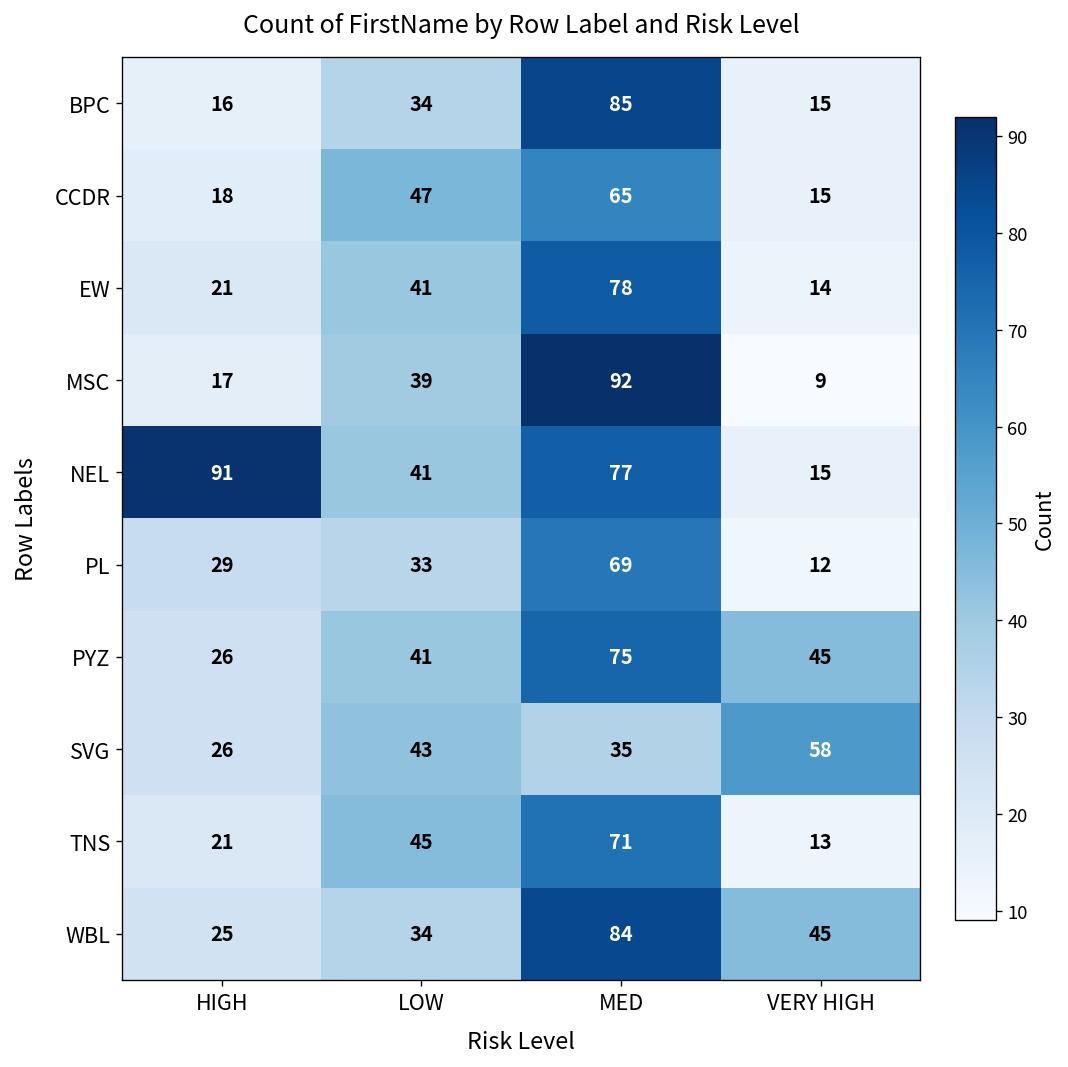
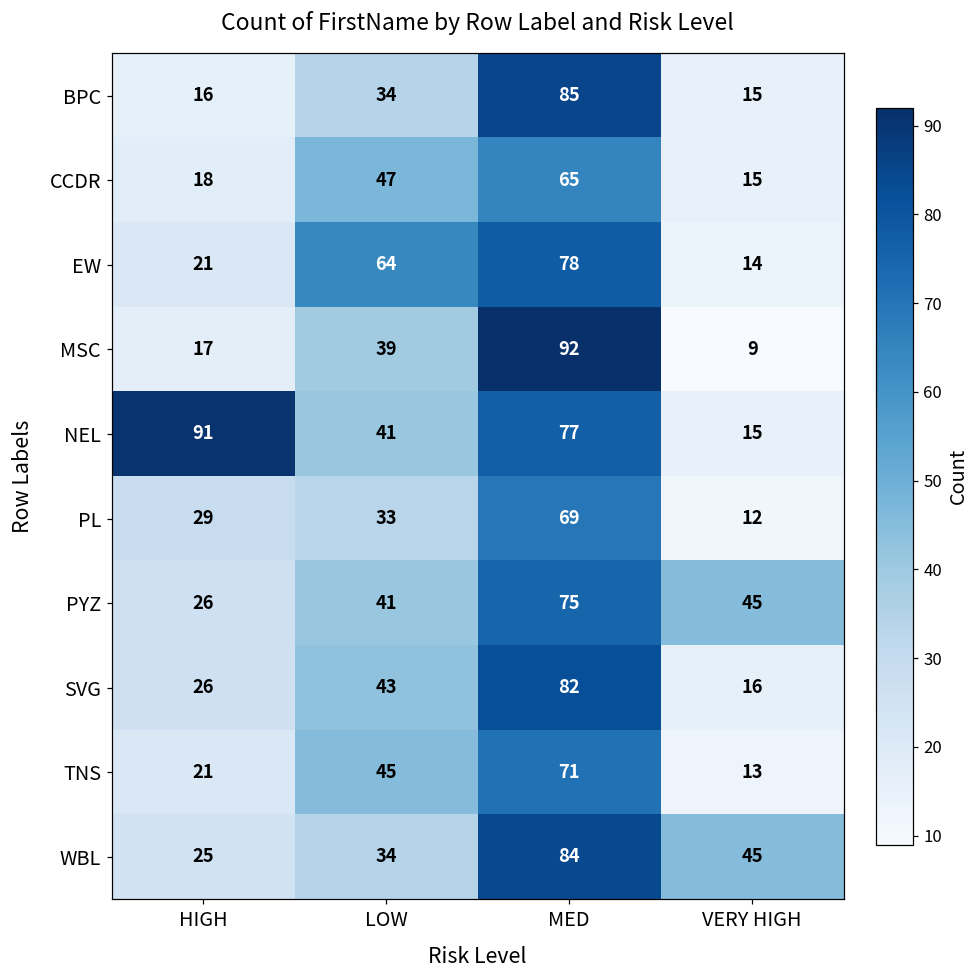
  {
    "BPC": {
      "HIGH": 16,
      "LOW": 34,
      "MED": 85,
      "VERY HIGH": 15
    },
    "CCDR": {
      "HIGH": 18,
      "LOW": 47,
      "MED": 65,
      "VERY HIGH": 15
    },
    "EW": {
      "HIGH": 21,
-     "LOW": 41,
+     "LOW": 64,
      "MED": 78,
      "VERY HIGH": 14
    },
    "MSC": {
      "HIGH": 17,
      "LOW": 39,
      "MED": 92,
      "VERY HIGH": 9
    },
    "NEL": {
      "HIGH": 91,
      "LOW": 41,
      "MED": 77,
      "VERY HIGH": 15
    },
    "PL": {
      "HIGH": 29,
      "LOW": 33,
      "MED": 69,
      "VERY HIGH": 12
    },
    "PYZ": {
      "HIGH": 26,
      "LOW": 41,
      "MED": 75,
      "VERY HIGH": 45
    },
    "SVG": {
      "HIGH": 26,
      "LOW": 43,
-     "MED": 35,
-     "VERY HIGH": 58
+     "MED": 82,
+     "VERY HIGH": 16
    },
    "TNS": {
      "HIGH": 21,
      "LOW": 45,
      "MED": 71,
      "VERY HIGH": 13
    },
    "WBL": {
      "HIGH": 25,
      "LOW": 34,
      "MED": 84,
      "VERY HIGH": 45
    }
  }
